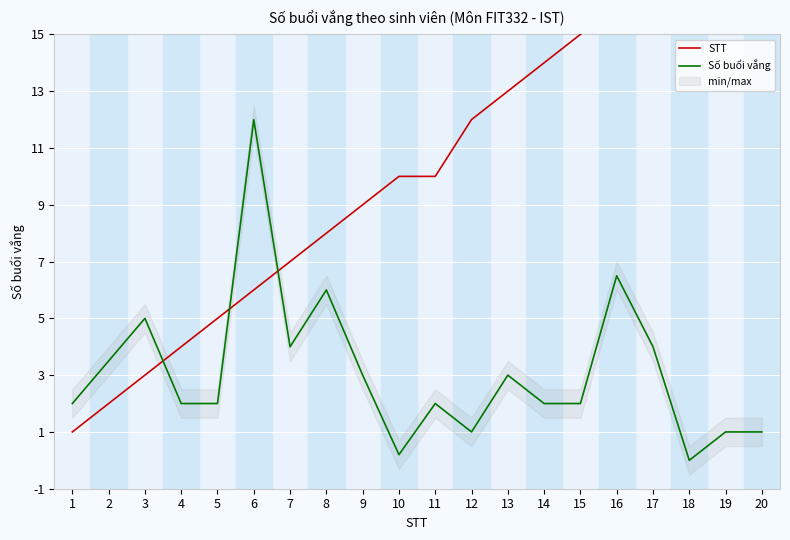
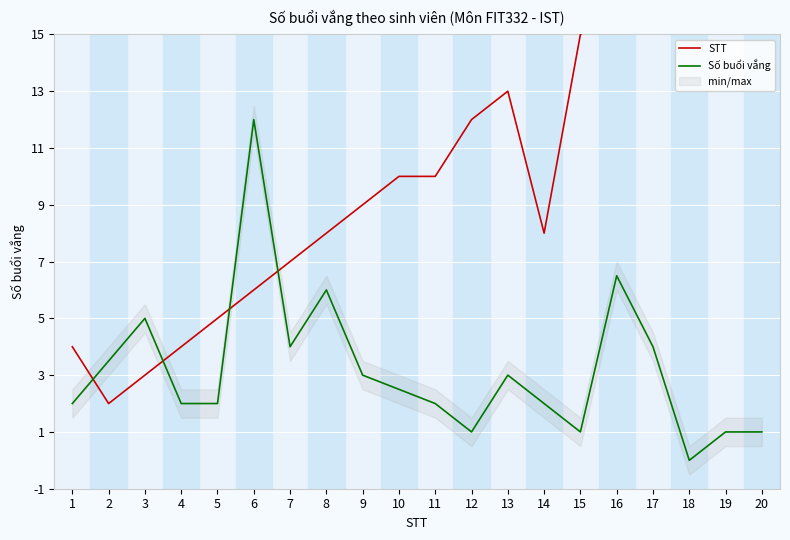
  {
    "STT": {
-     "1": 1,
+     "1": 4,
      "2": 2,
      "3": 3,
      "4": 4,
      "5": 5,
      "6": 6,
      "7": 7,
      "8": 8,
      "9": 9,
      "10": 10,
      "11": 10,
      "12": 12,
      "13": 13,
-     "14": 14,
+     "14": 8,
      "15": 15
    },
    "Số buổi vắng": {
      "1": 2.0,
      "2": 3.5,
      "3": 5.0,
      "4": 2.0,
      "5": 2.0,
      "6": 12.0,
      "7": 4.0,
      "8": 6.0,
      "9": 3.0,
-     "10": 0.2,
+     "10": 2.5,
      "11": 2.0,
      "12": 1.0,
      "13": 3.0,
      "14": 2.0,
-     "15": 2,
+     "15": 1,
      "16": 6.5,
      "17": 4.0,
      "18": 0.0,
      "19": 1.0,
      "20": 1.0
    }
  }
